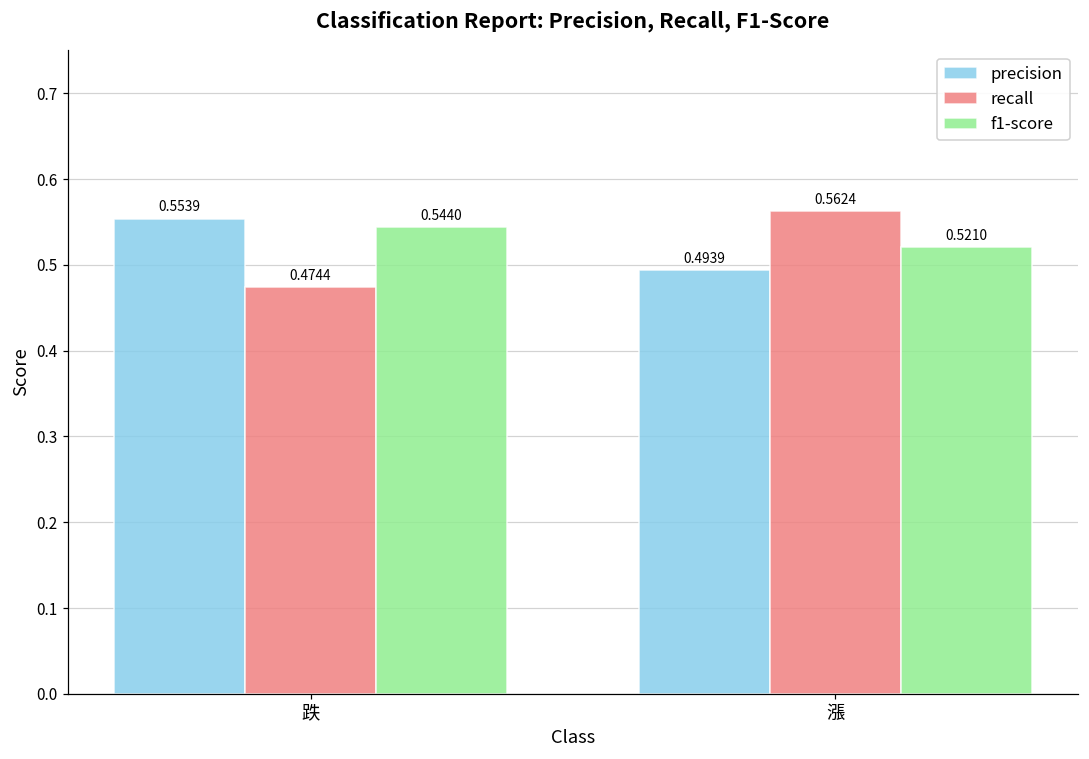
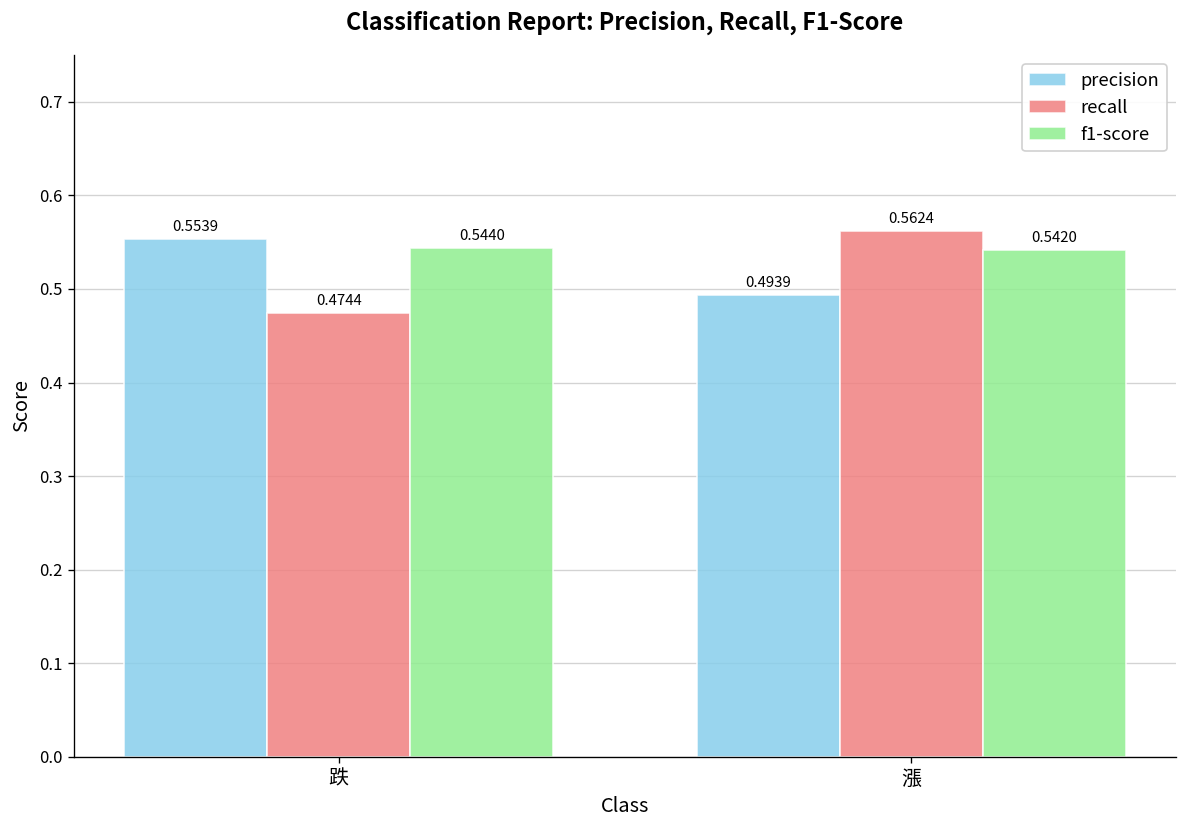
  {
    "precision": {
      "跌": 0.5539,
      "漲": 0.4939
    },
    "recall": {
      "跌": 0.4744,
      "漲": 0.5624
    },
    "f1-score": {
      "跌": 0.5440,
-     "漲": 0.5210
+     "漲": 0.5420
    }
  }
